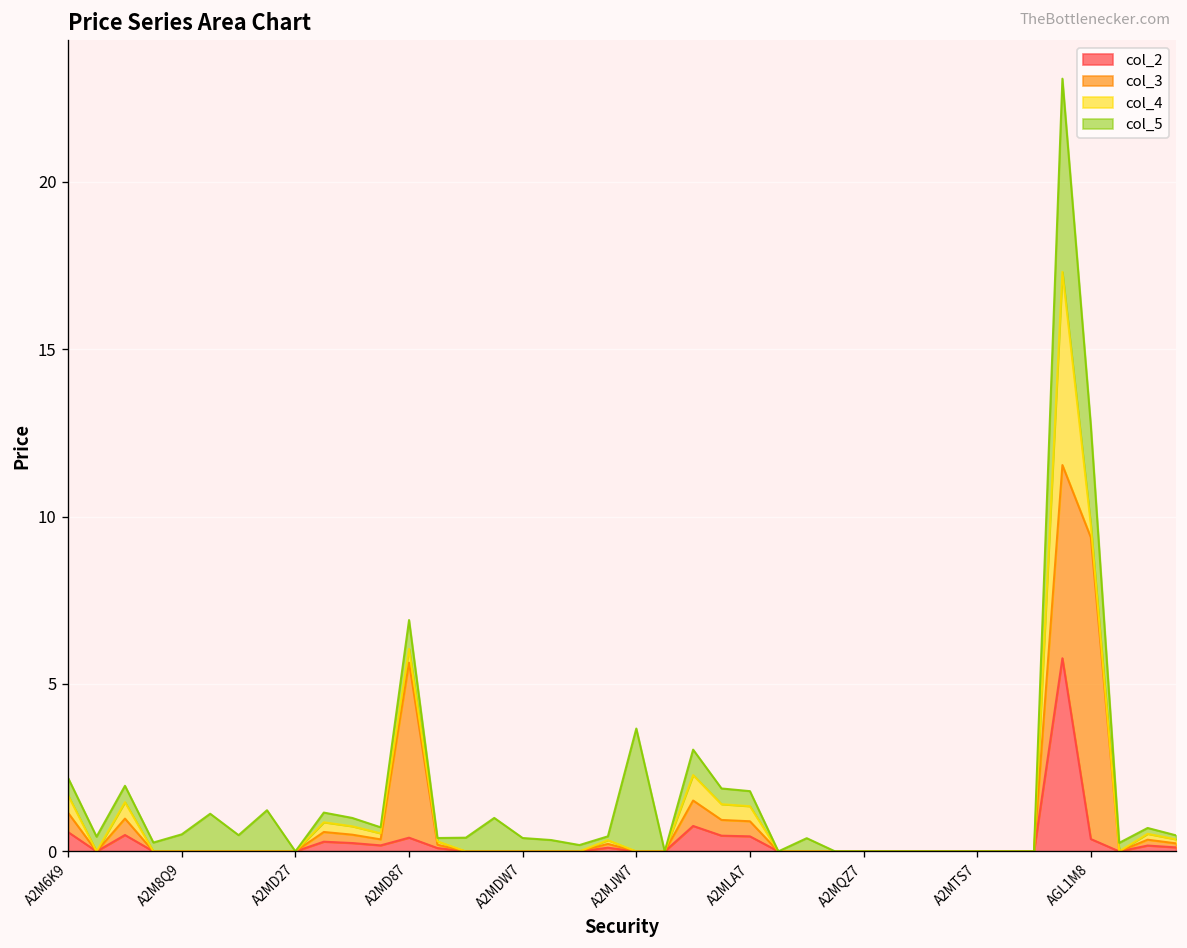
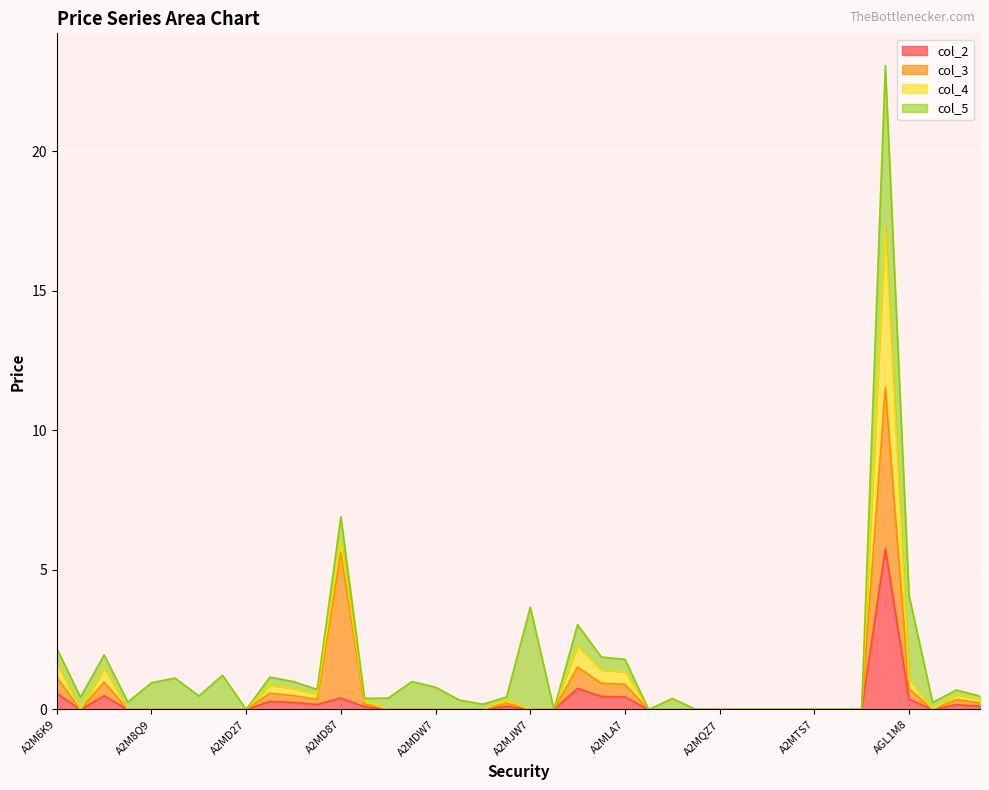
  {
    "col_2": {
      "A2M6K9": 0.6,
      "A2MD87": 0.4,
      "A2MLA7": 0.5,
      "AGL1M8": 0.4
    },
    "col_3": {
      "A2M6K9": 0.6,
      "A2MD87": 5.2,
      "A2MLA7": 0.5,
-     "AGL1M8": 9.0
+     "AGL1M8": 0.4
    },
    "col_4": {
      "A2M6K9": 0.5,
      "A2MD87": 0.4,
      "A2MLA7": 0.5,
      "AGL1M8": 0.4
    },
    "col_5": {
      "A2M6K9": 0.5,
-     "A2M8Q9": 0.5,
+     "A2M8Q9": 1.0,
      "A2MD87": 0.9,
-     "A2MDW7": 0.4,
+     "A2MDW7": 0.8,
      "A2MJW7": 3.7,
      "A2MLA7": 0.4,
      "AGL1M8": 3.0
    }
  }
